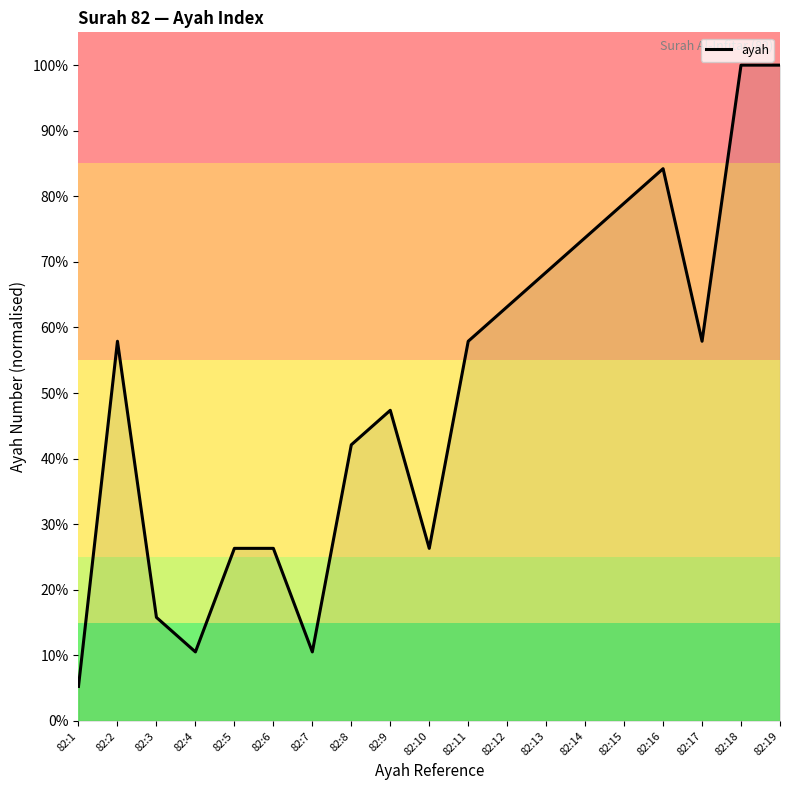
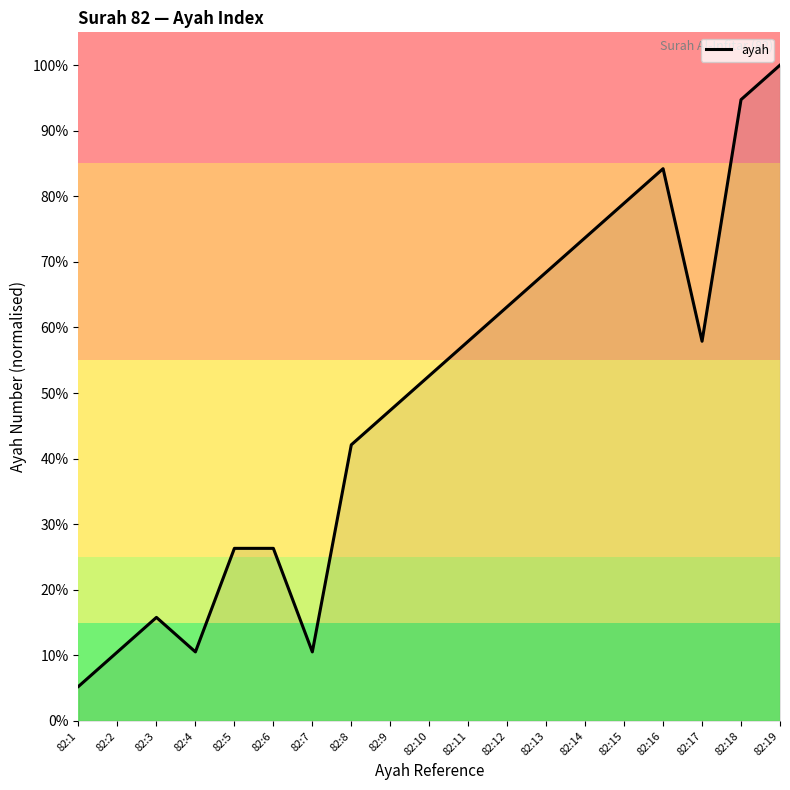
  {
    "82:1": "5%",
-   "82:2": "58%",
+   "82:2": "11%",
    "82:3": "16%",
    "82:4": "11%",
    "82:5": "26%",
    "82:6": "26%",
    "82:7": "11%",
    "82:8": "42%",
    "82:9": "47%",
-   "82:10": "26%",
+   "82:10": "53%",
    "82:11": "58%",
    "82:12": "63%",
    "82:13": "68%",
    "82:14": "74%",
    "82:15": "79%",
    "82:16": "84%",
    "82:17": "58%",
-   "82:18": "100%",
+   "82:18": "95%",
    "82:19": "100%"
  }
